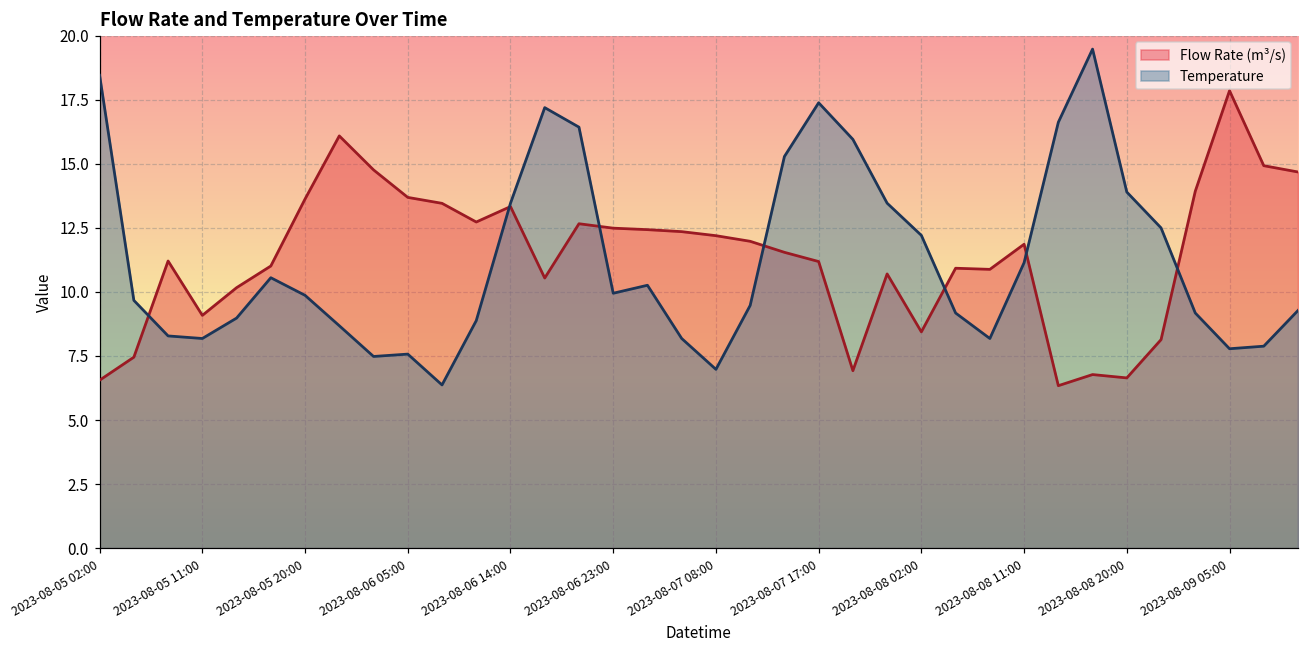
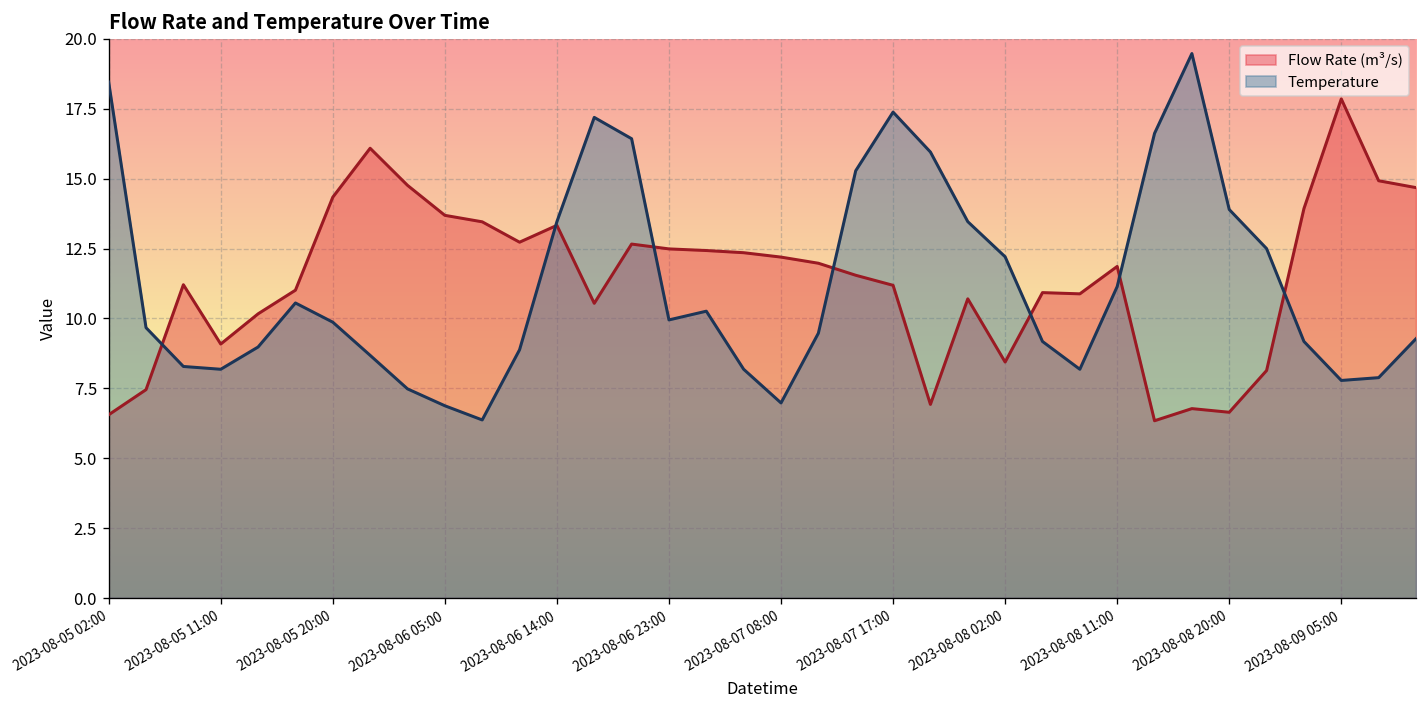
  {
    "Flow Rate (m³/s)": {
      "2023-08-05 02:00": 6.6,
      "2023-08-05 11:00": 9.1,
-     "2023-08-05 20:00": 13.6,
+     "2023-08-05 20:00": 14.3,
      "2023-08-06 05:00": 13.7,
      "2023-08-06 14:00": 13.3,
      "2023-08-06 23:00": 12.5,
      "2023-08-07 08:00": 12.2,
      "2023-08-07 17:00": 11.2,
      "2023-08-08 02:00": 8.4,
      "2023-08-08 11:00": 11.9,
      "2023-08-08 20:00": 6.6,
      "2023-08-09 05:00": 17.8
    },
    "Temperature": {
      "2023-08-05 02:00": 18.5,
      "2023-08-05 11:00": 8.2,
      "2023-08-05 20:00": 9.9,
-     "2023-08-06 05:00": 7.6,
+     "2023-08-06 05:00": 6.9,
      "2023-08-06 14:00": 13.5,
      "2023-08-06 23:00": 9.9,
      "2023-08-07 08:00": 7.0,
      "2023-08-07 17:00": 17.4,
      "2023-08-08 02:00": 12.2,
      "2023-08-08 11:00": 11.1,
      "2023-08-08 20:00": 13.9,
      "2023-08-09 05:00": 7.8
    }
  }
